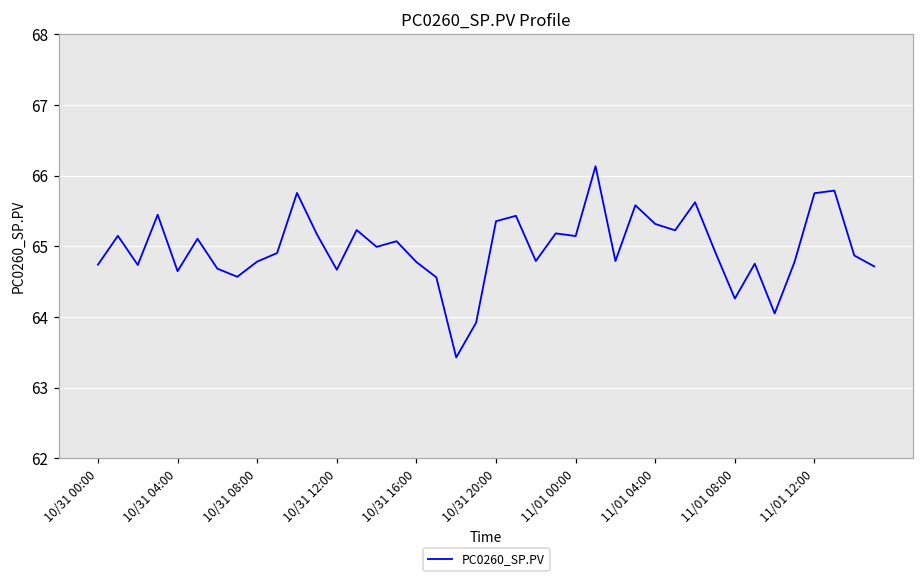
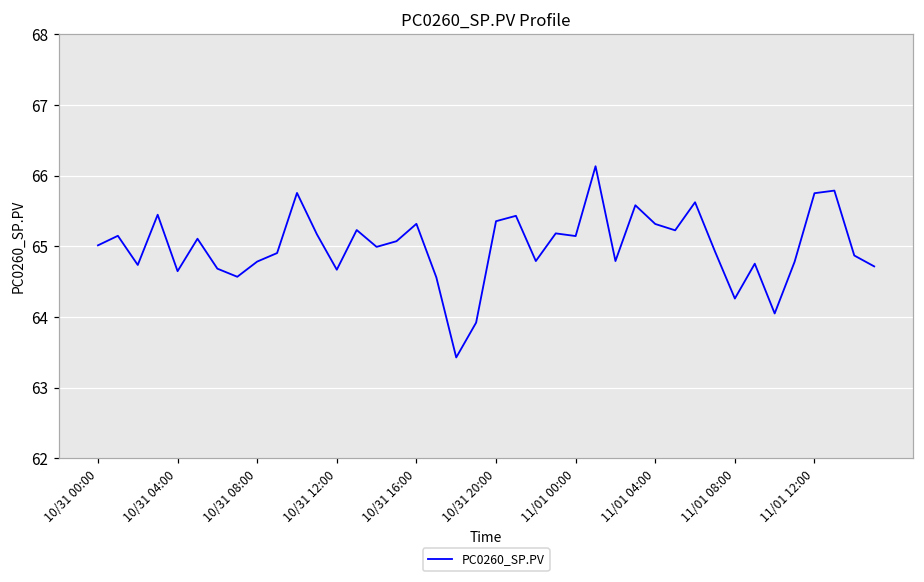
  {
-   "10/31 00:00": 64.7,
+   "10/31 00:00": 65.0,
    "10/31 04:00": 64.6,
    "10/31 08:00": 64.8,
    "10/31 12:00": 64.7,
-   "10/31 16:00": 64.8,
+   "10/31 16:00": 65.3,
    "10/31 20:00": 65.4,
    "11/01 00:00": 65.1,
    "11/01 04:00": 65.3,
    "11/01 08:00": 64.3,
    "11/01 12:00": 65.7
  }
